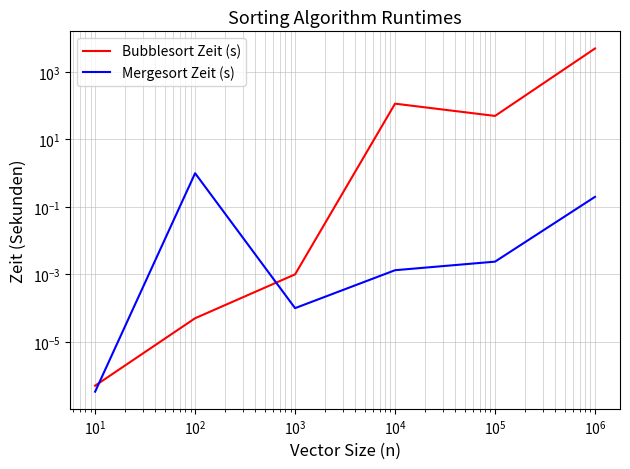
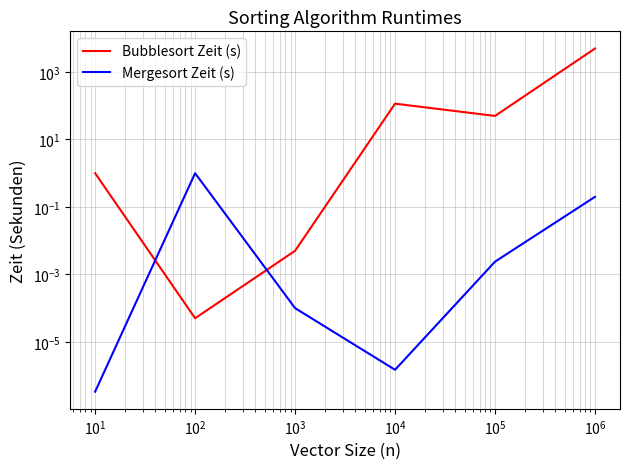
  {
    "Bubblesort Zeit (s)": {
-     "10^1": 0,
+     "10^1": 1,
      "10^2": 0.00005,
-     "10^3": 0.001,
+     "10^3": 0.005,
      "10^4": 120,
      "10^5": 50,
      "10^6": 5000
    },
    "Mergesort Zeit (s)": {
      "10^1": 0.0000003,
      "10^2": 1.0,
      "10^3": 0.00010,
-     "10^4": 0.0013,
+     "10^4": 0.000001,
      "10^5": 0.002,
      "10^6": 0.2
    }
  }
